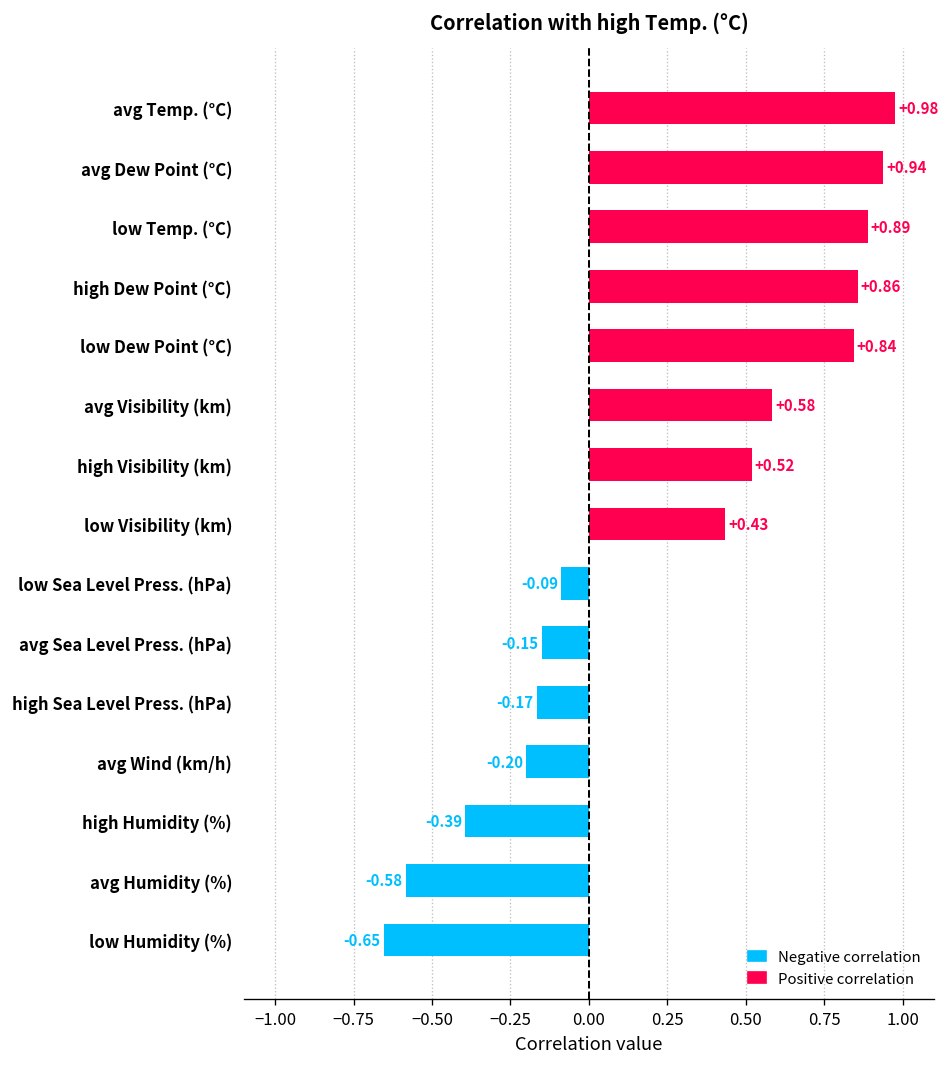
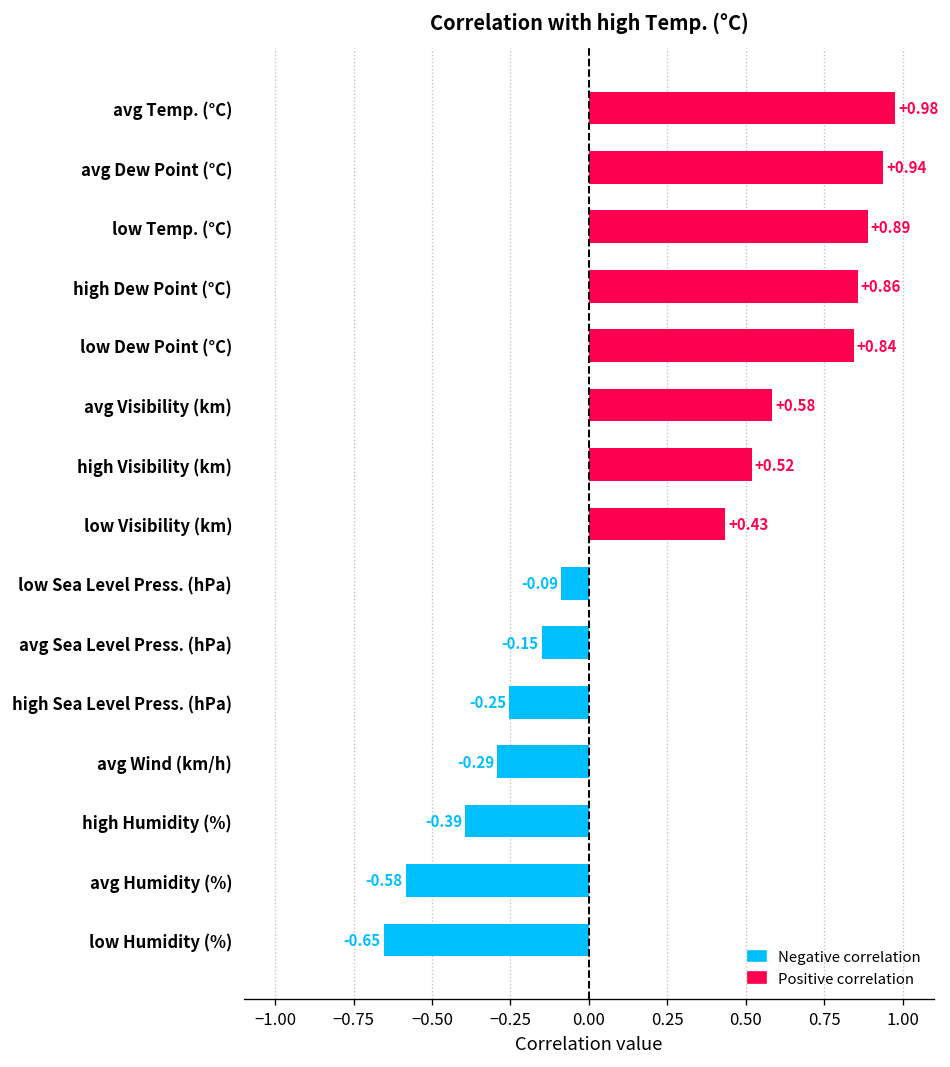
  {
    "avg Temp. (°C)": "+0.98",
    "avg Dew Point (°C)": "+0.94",
    "low Temp. (°C)": "+0.89",
    "high Dew Point (°C)": "+0.86",
    "low Dew Point (°C)": "+0.84",
    "avg Visibility (km)": "+0.58",
    "high Visibility (km)": "+0.52",
    "low Visibility (km)": "+0.43",
    "low Sea Level Press. (hPa)": "-0.09",
    "avg Sea Level Press. (hPa)": "-0.15",
-   "high Sea Level Press. (hPa)": "-0.17",
-   "avg Wind (km/h)": "-0.20",
+   "high Sea Level Press. (hPa)": "-0.25",
+   "avg Wind (km/h)": "-0.29",
    "high Humidity (%)": "-0.39",
    "avg Humidity (%)": "-0.58",
    "low Humidity (%)": "-0.65"
  }
